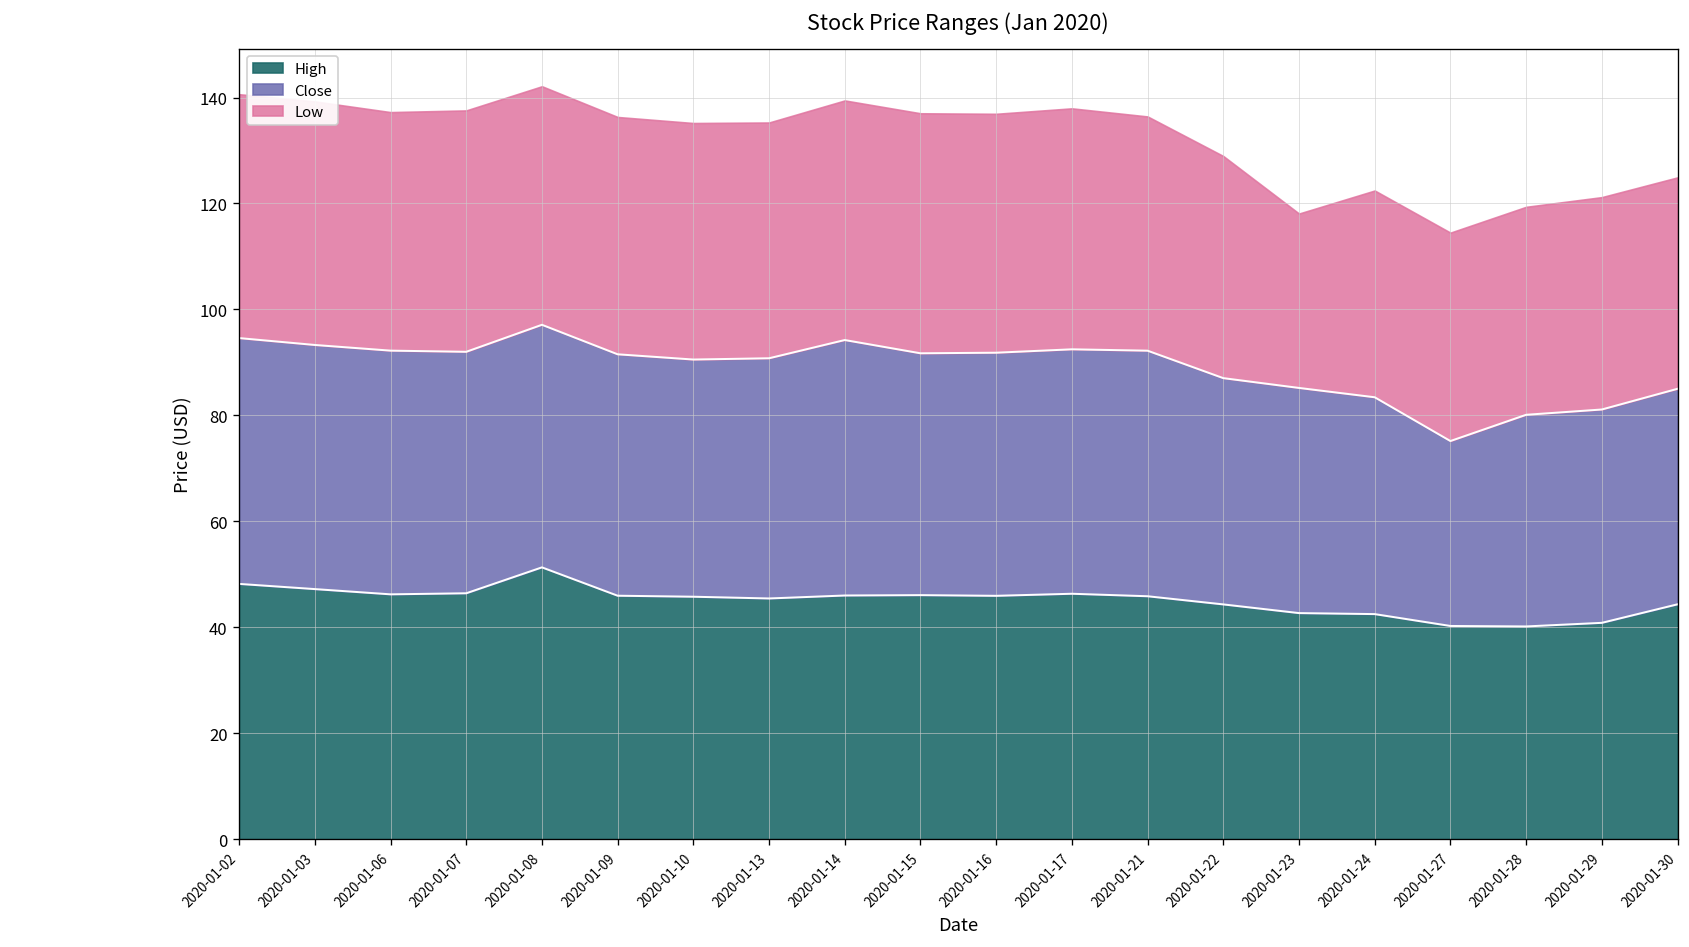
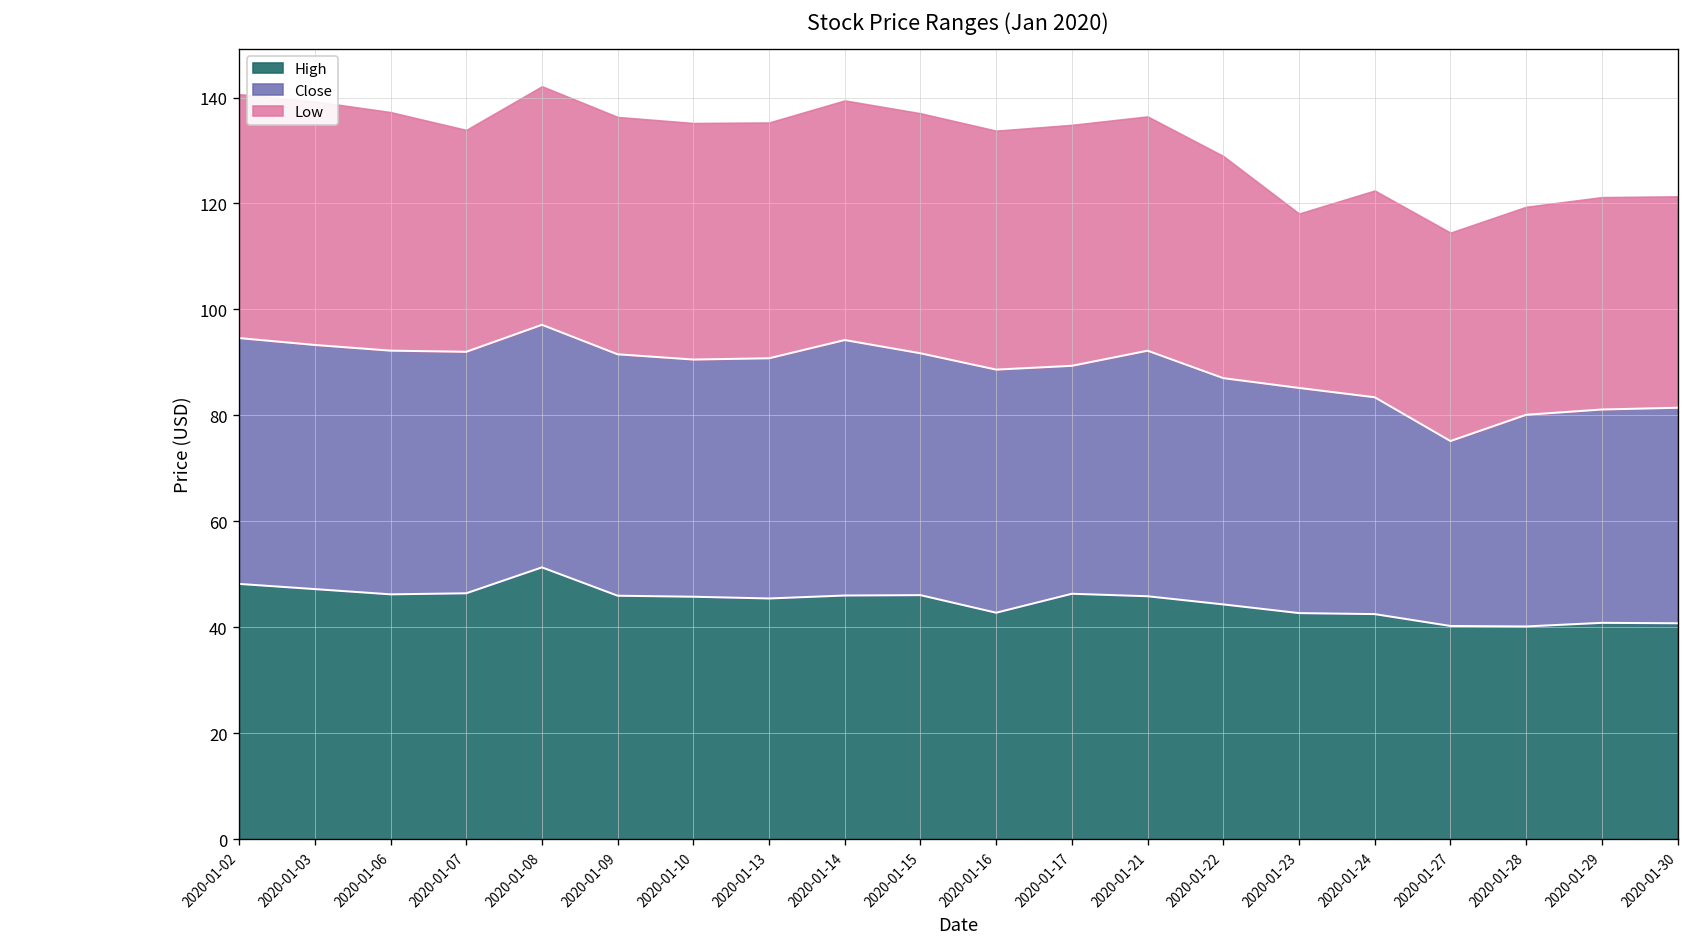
  {
    "High": {
      "2020-01-02": 48,
      "2020-01-03": 47,
      "2020-01-06": 46,
      "2020-01-07": 46,
      "2020-01-08": 51,
      "2020-01-09": 46,
      "2020-01-10": 46,
      "2020-01-13": 45,
      "2020-01-14": 46,
      "2020-01-15": 46,
-     "2020-01-16": 46,
+     "2020-01-16": 43,
      "2020-01-17": 46,
      "2020-01-21": 46,
      "2020-01-22": 44,
      "2020-01-23": 43,
      "2020-01-24": 42,
      "2020-01-27": 40,
      "2020-01-28": 40,
      "2020-01-29": 41,
-     "2020-01-30": 44
+     "2020-01-30": 41
    },
    "Close": {
      "2020-01-02": 46,
      "2020-01-03": 46,
      "2020-01-06": 46,
      "2020-01-07": 46,
      "2020-01-08": 46,
      "2020-01-09": 46,
      "2020-01-10": 45,
      "2020-01-13": 45,
      "2020-01-14": 48,
      "2020-01-15": 46,
      "2020-01-16": 46,
-     "2020-01-17": 46,
+     "2020-01-17": 43,
      "2020-01-21": 46,
      "2020-01-22": 43,
      "2020-01-23": 43,
      "2020-01-24": 41,
      "2020-01-27": 35,
      "2020-01-28": 40,
      "2020-01-29": 40,
      "2020-01-30": 41
    },
    "Low": {
      "2020-01-02": 46,
      "2020-01-06": 45,
-     "2020-01-07": 46,
+     "2020-01-07": 42,
      "2020-01-08": 45,
      "2020-01-09": 45,
      "2020-01-10": 45,
      "2020-01-13": 45,
      "2020-01-14": 45,
      "2020-01-15": 45,
      "2020-01-16": 45,
      "2020-01-17": 45,
      "2020-01-21": 44,
      "2020-01-22": 42,
      "2020-01-23": 33,
      "2020-01-24": 39,
      "2020-01-27": 39,
      "2020-01-28": 39,
      "2020-01-29": 40,
      "2020-01-30": 40
    }
  }
